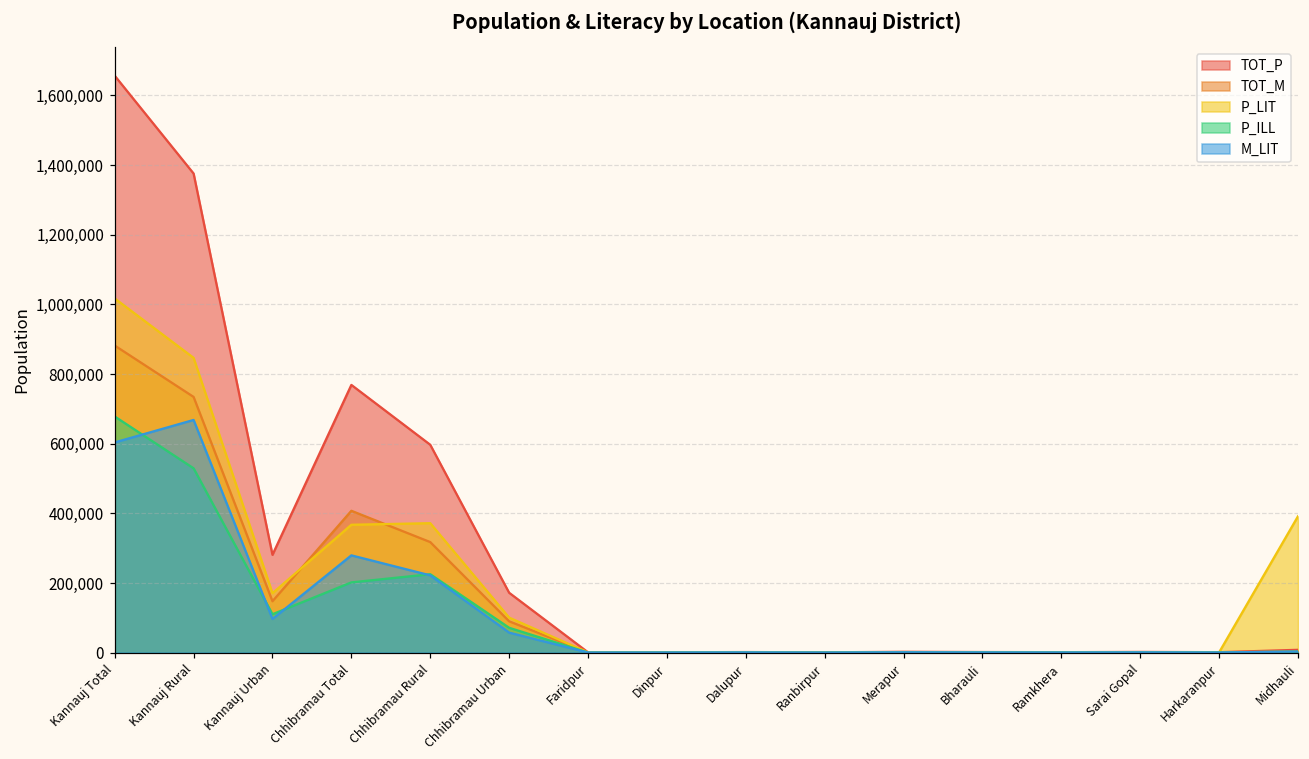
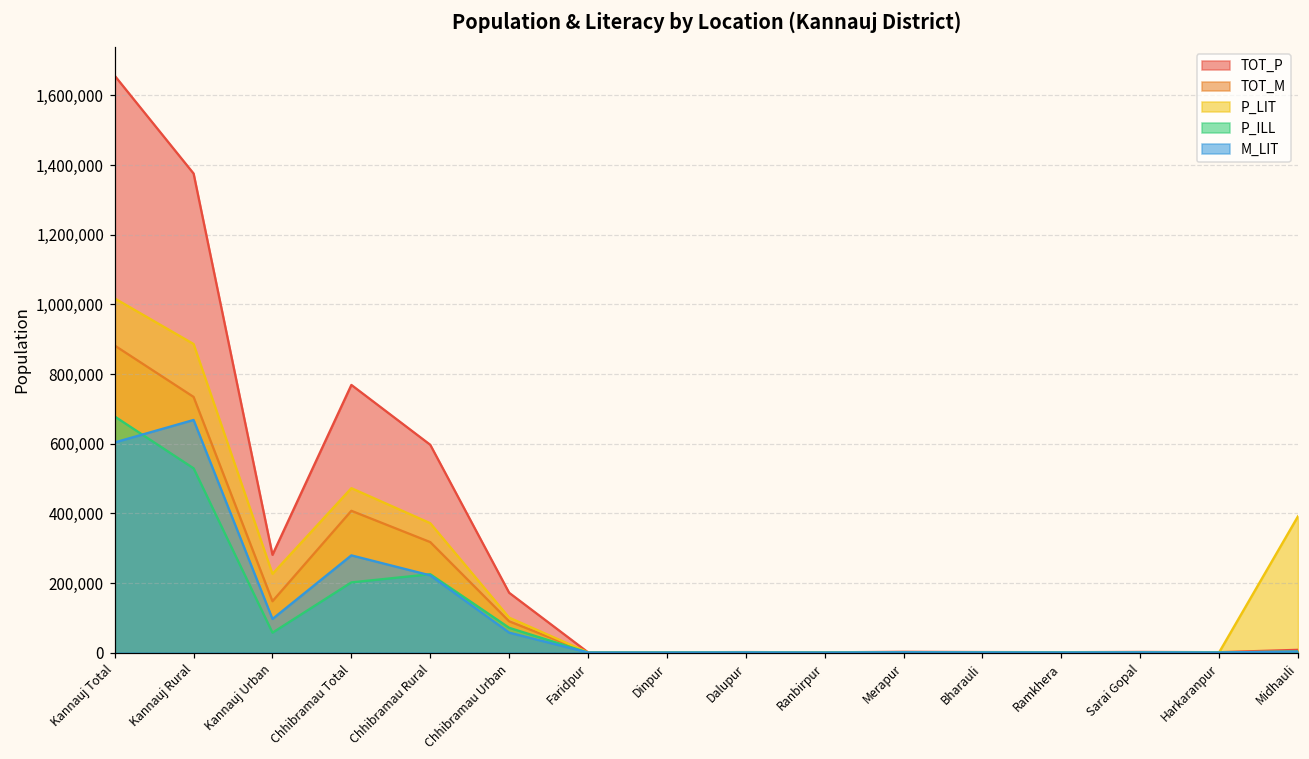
  {
    "P_LIT": {
      "Kannauj Total": "1,020,000",
-     "Kannauj Rural": "850,000",
-     "Kannauj Urban": "170,000",
-     "Chhibramau Total": "370,000",
+     "Kannauj Rural": "890,000",
+     "Kannauj Urban": "230,000",
+     "Chhibramau Total": "470,000",
      "Chhibramau Rural": "370,000",
      "Chhibramau Urban": "100,000",
      "Midhauli": "390,000"
    },
    "P_ILL": {
      "Kannauj Total": "680,000",
      "Kannauj Rural": "530,000",
-     "Kannauj Urban": "110,000",
+     "Kannauj Urban": "60,000",
      "Chhibramau Total": "200,000",
      "Chhibramau Urban": "70,000"
    },
    "M_LIT": {
      "Kannauj Total": "600,000",
      "Kannauj Rural": "670,000",
      "Kannauj Urban": "100,000",
      "Chhibramau Total": "280,000",
      "Chhibramau Urban": "60,000"
    }
  }
